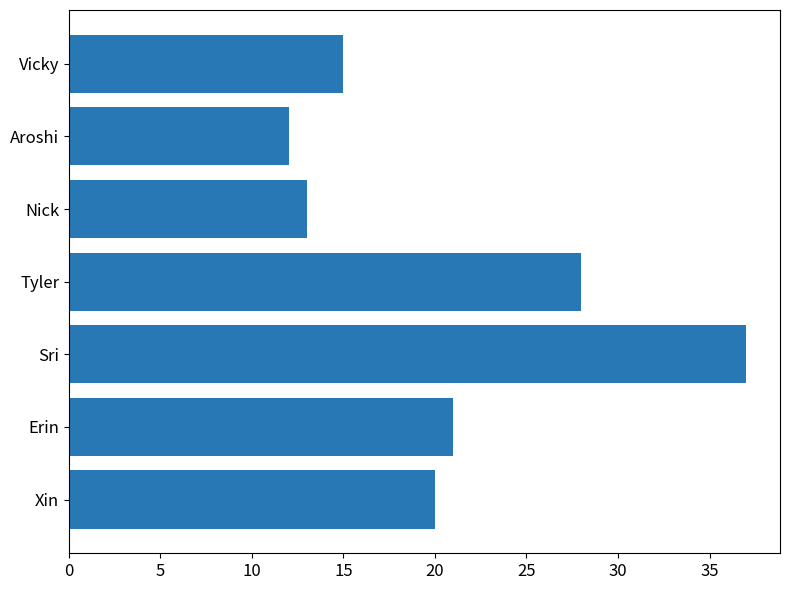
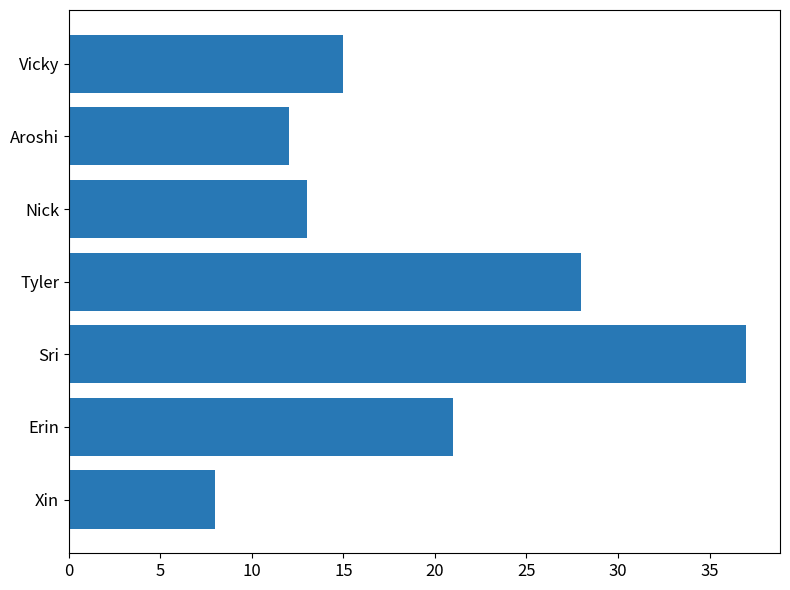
  {
    "Vicky": 15,
    "Aroshi": 12,
    "Nick": 13,
    "Tyler": 28,
    "Sri": 37,
    "Erin": 21,
-   "Xin": 20
+   "Xin": 8
  }
